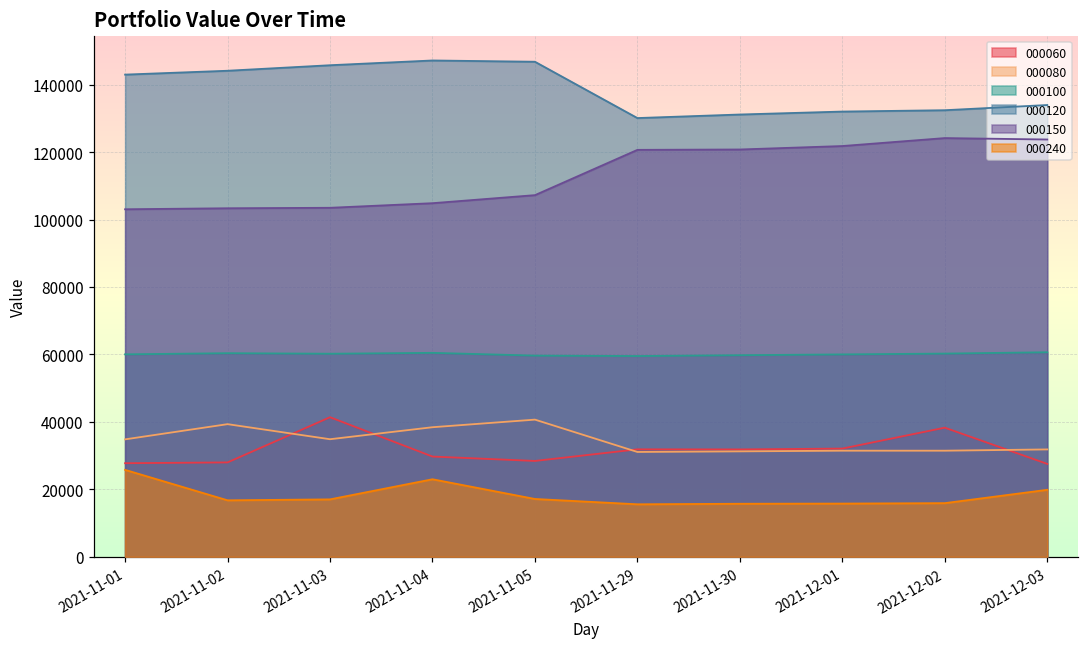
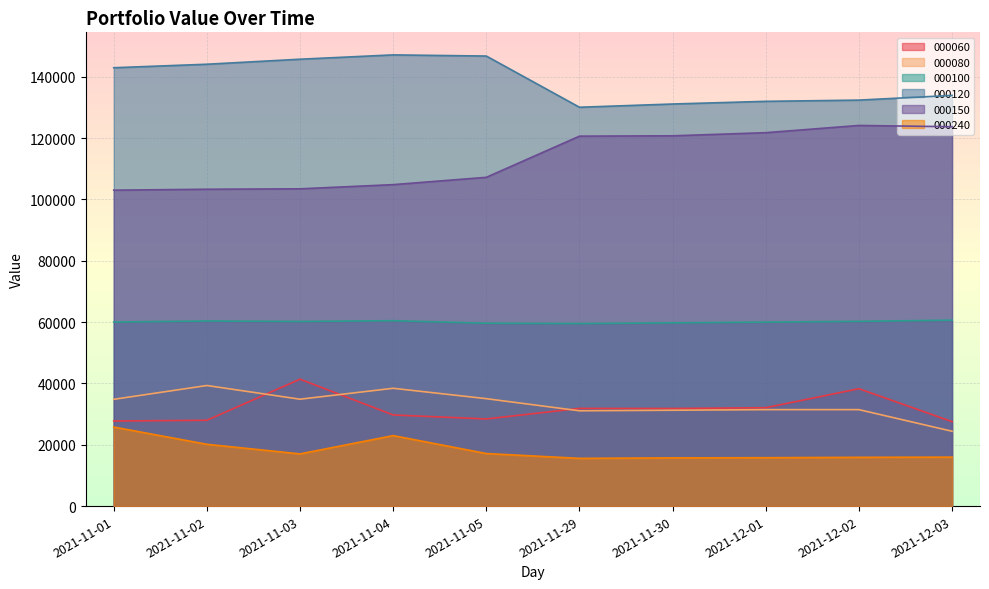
  {
    "000060": {
      "2021-11-01": 28000,
      "2021-11-02": 28000,
      "2021-11-03": 41000,
      "2021-11-04": 30000,
      "2021-11-05": 28000,
      "2021-12-02": 38000,
      "2021-12-03": 28000
    },
    "000080": {
      "2021-11-01": 35000,
      "2021-11-02": 39000,
      "2021-11-03": 35000,
      "2021-11-04": 38000,
-     "2021-11-05": 41000,
+     "2021-11-05": 35000,
      "2021-12-02": 31000,
-     "2021-12-03": 32000
+     "2021-12-03": 24000
    },
    "000240": {
      "2021-11-01": 26000,
-     "2021-11-02": 17000,
+     "2021-11-02": 20000,
      "2021-11-03": 17000,
      "2021-11-04": 23000,
      "2021-11-05": 17000,
      "2021-11-29": 16000,
      "2021-11-30": 16000,
      "2021-12-01": 16000,
      "2021-12-02": 16000,
-     "2021-12-03": 20000
+     "2021-12-03": 16000
    }
  }
